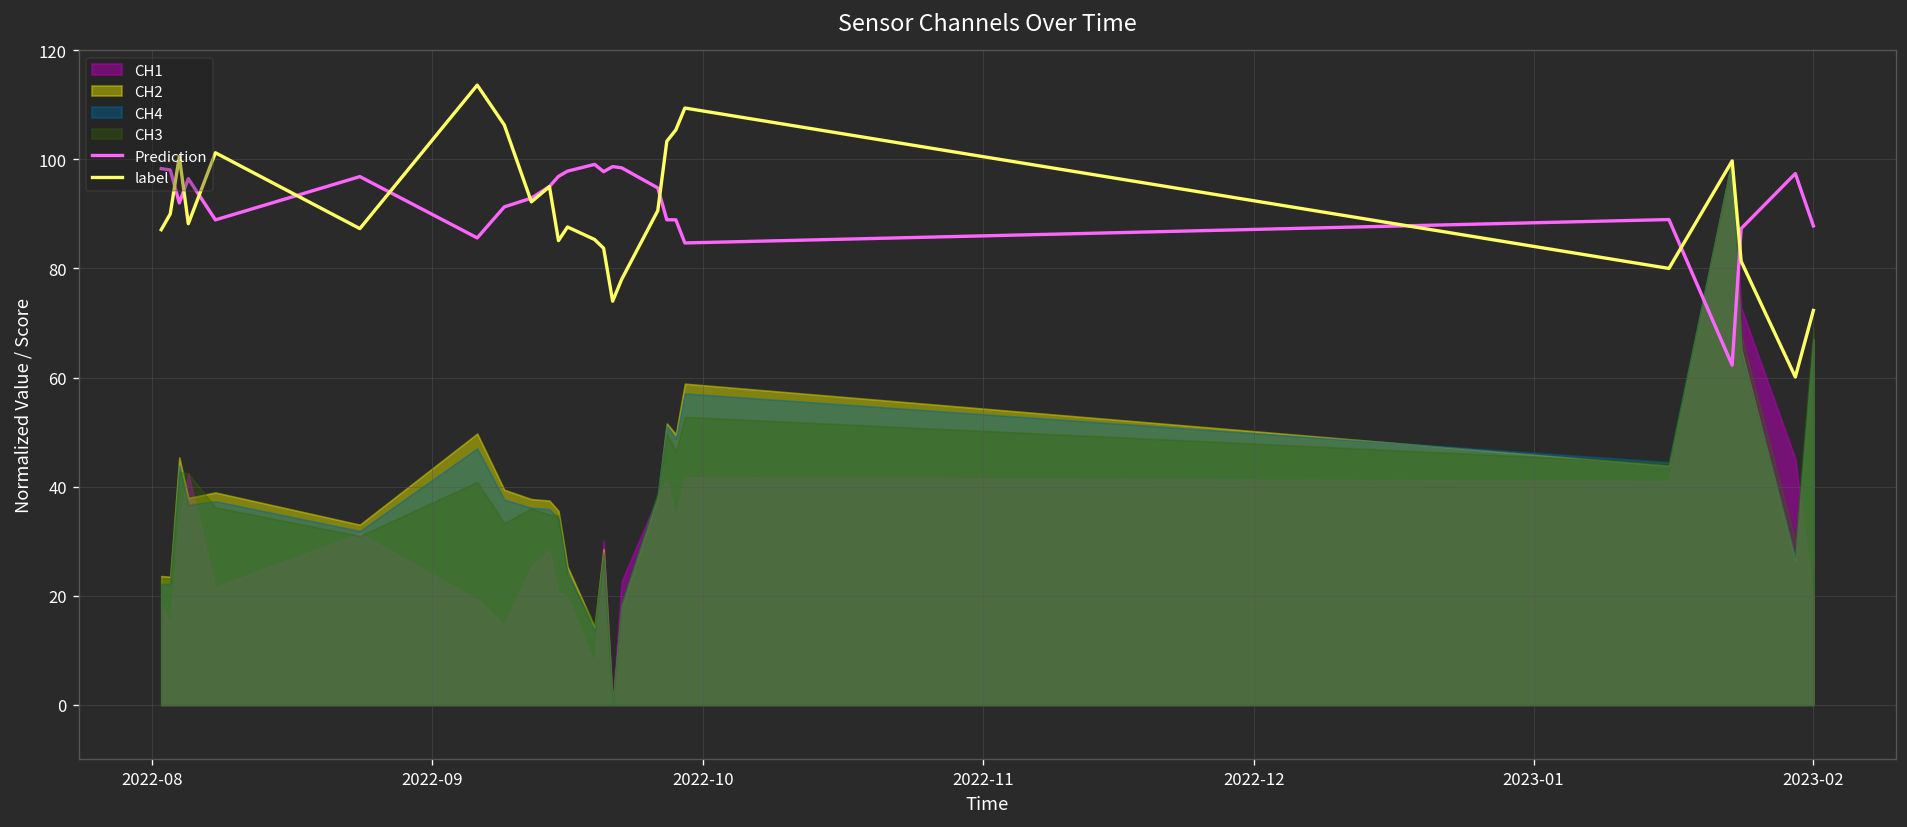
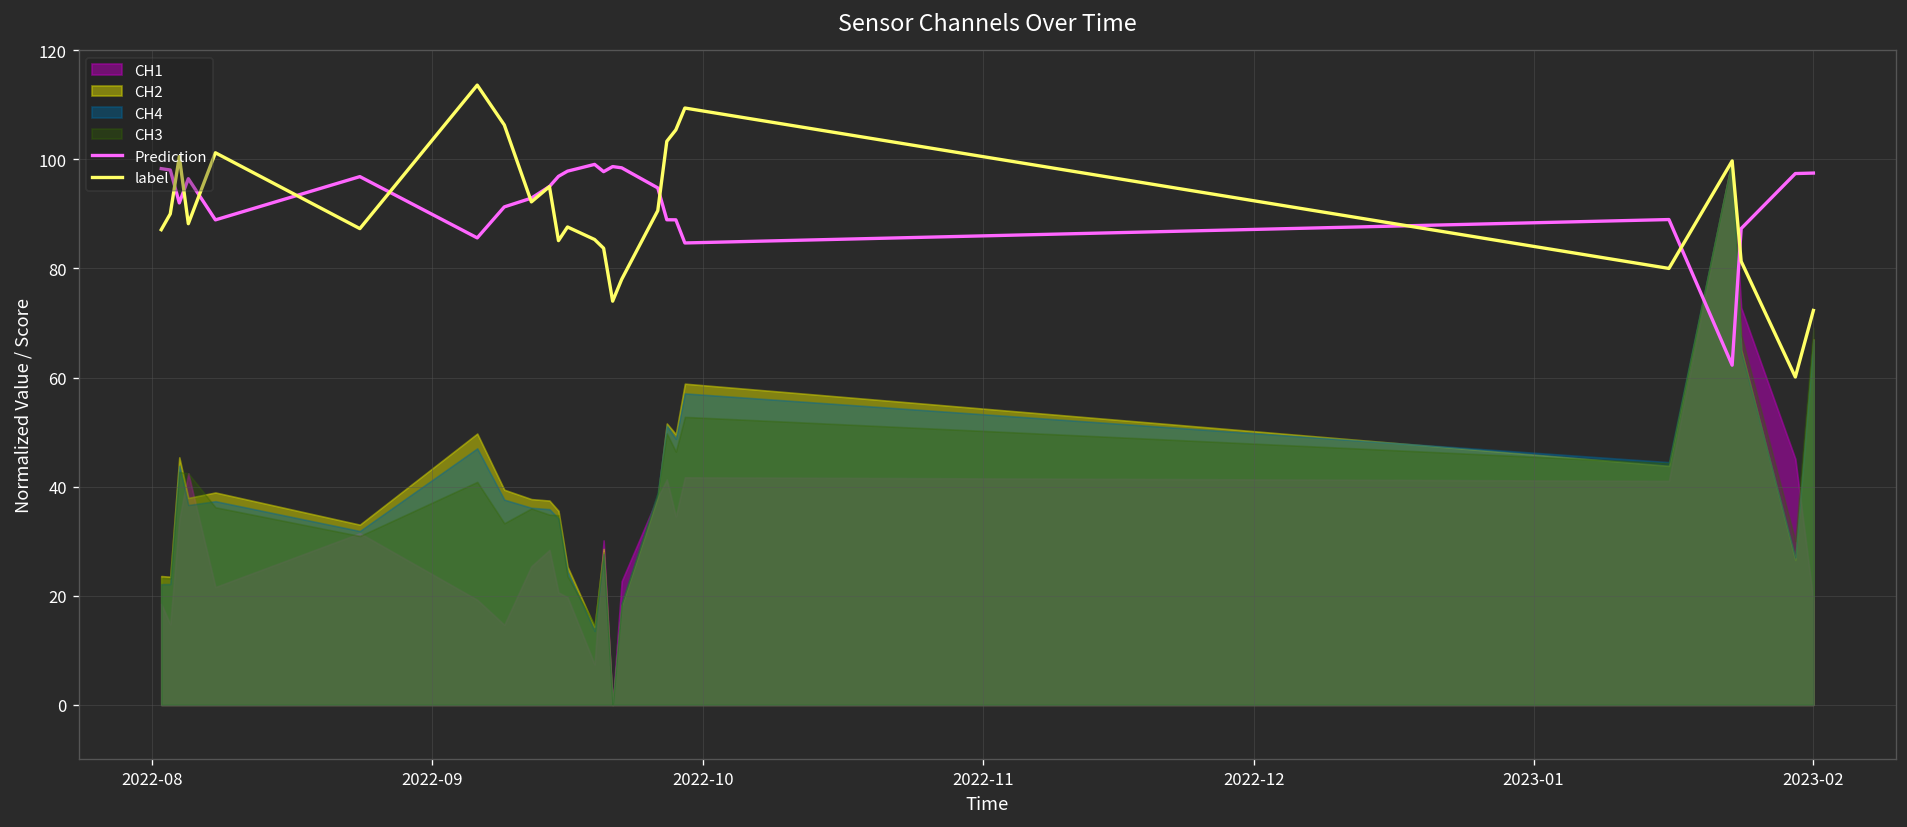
  {
    "Prediction": {
-     "2023-02": 88
+     "2023-02": 97
    },
    "CH1": {
      "2023-02": 19
    },
    "label": {
      "2023-02": 72
    },
    "CH3": {
      "2023-02": 69
    }
  }
